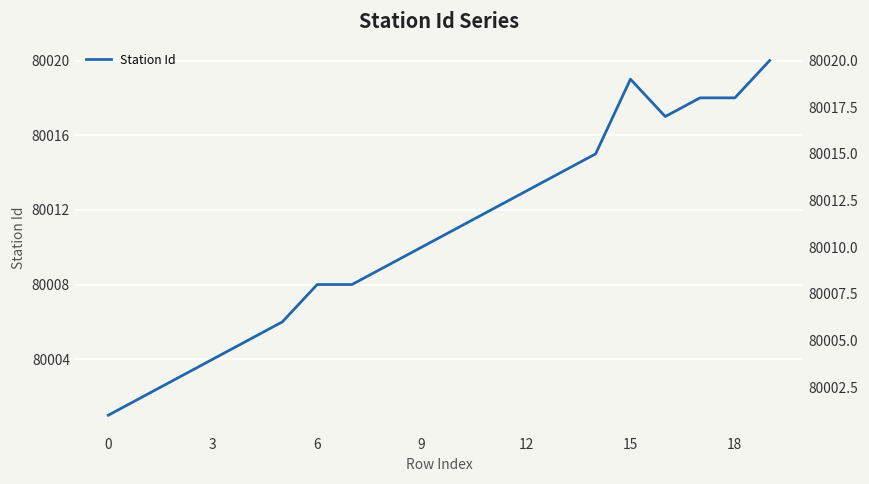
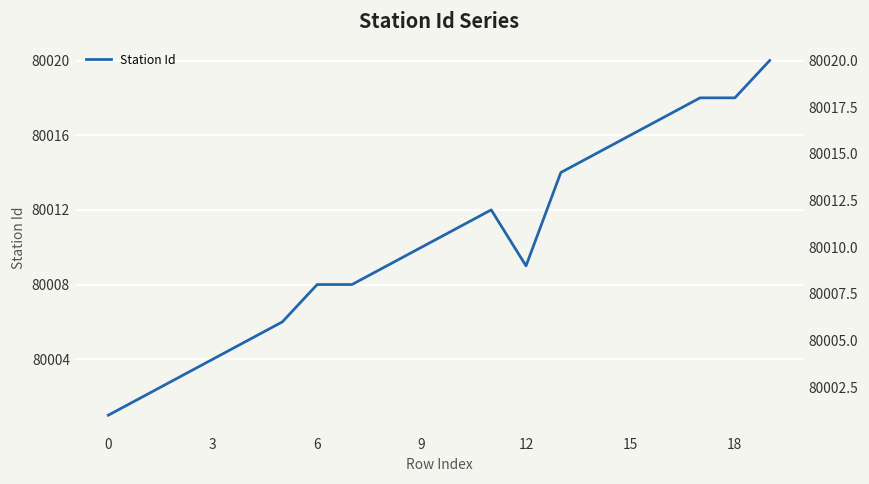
  {
    "0": 80001,
    "3": 80004,
    "6": 80008,
    "9": 80010,
-   "12": 80013,
-   "15": 80019,
+   "12": 80009,
+   "15": 80016,
    "18": 80018
  }
